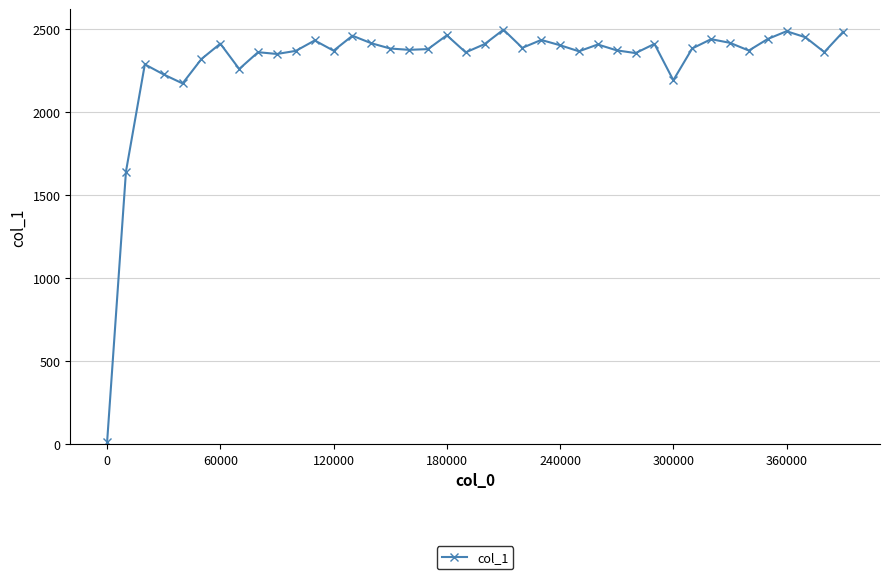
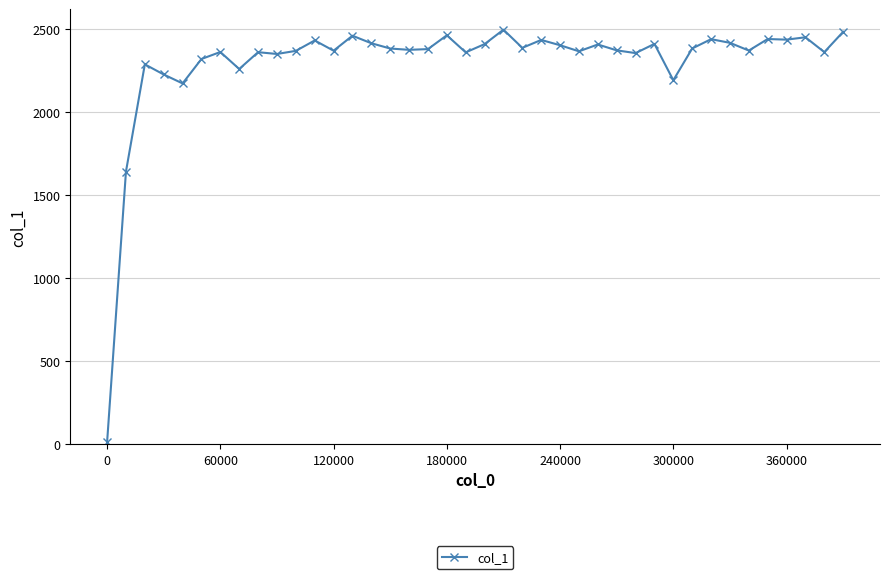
  {
    "0": 10,
-   "60000": 2410,
+   "60000": 2360,
    "120000": 2370,
    "180000": 2460,
    "240000": 2400,
    "300000": 2190,
-   "360000": 2480
+   "360000": 2430
  }
